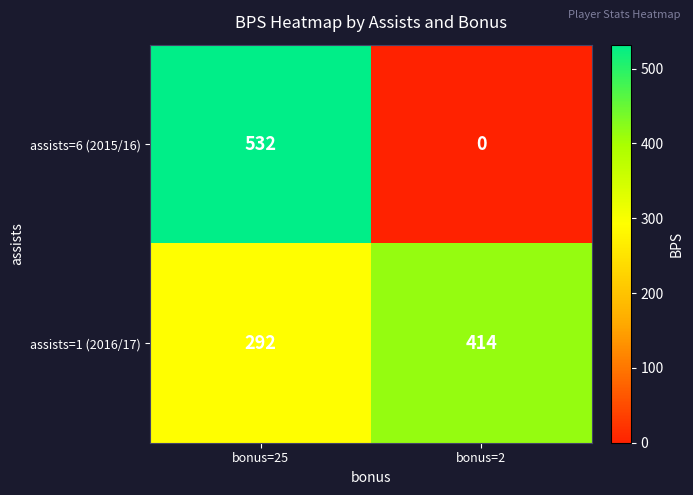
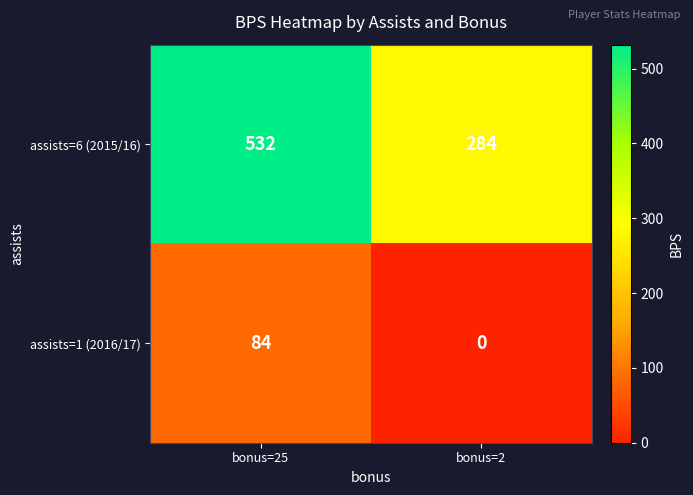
  {
    "assists=6 (2015/16)": {
      "bonus=25": 532,
-     "bonus=2": 0
+     "bonus=2": 284
    },
    "assists=1 (2016/17)": {
-     "bonus=25": 292,
-     "bonus=2": 414
+     "bonus=25": 84,
+     "bonus=2": 0
    }
  }
